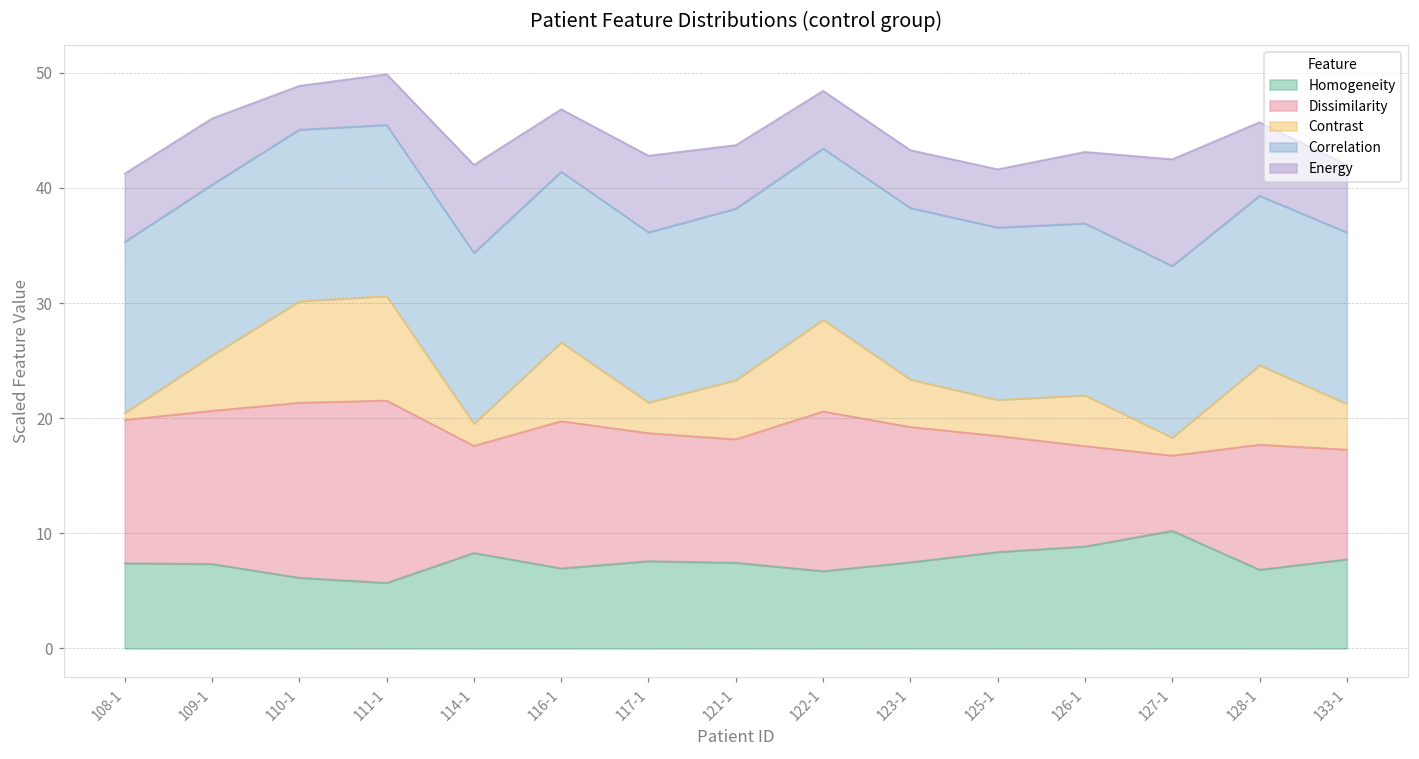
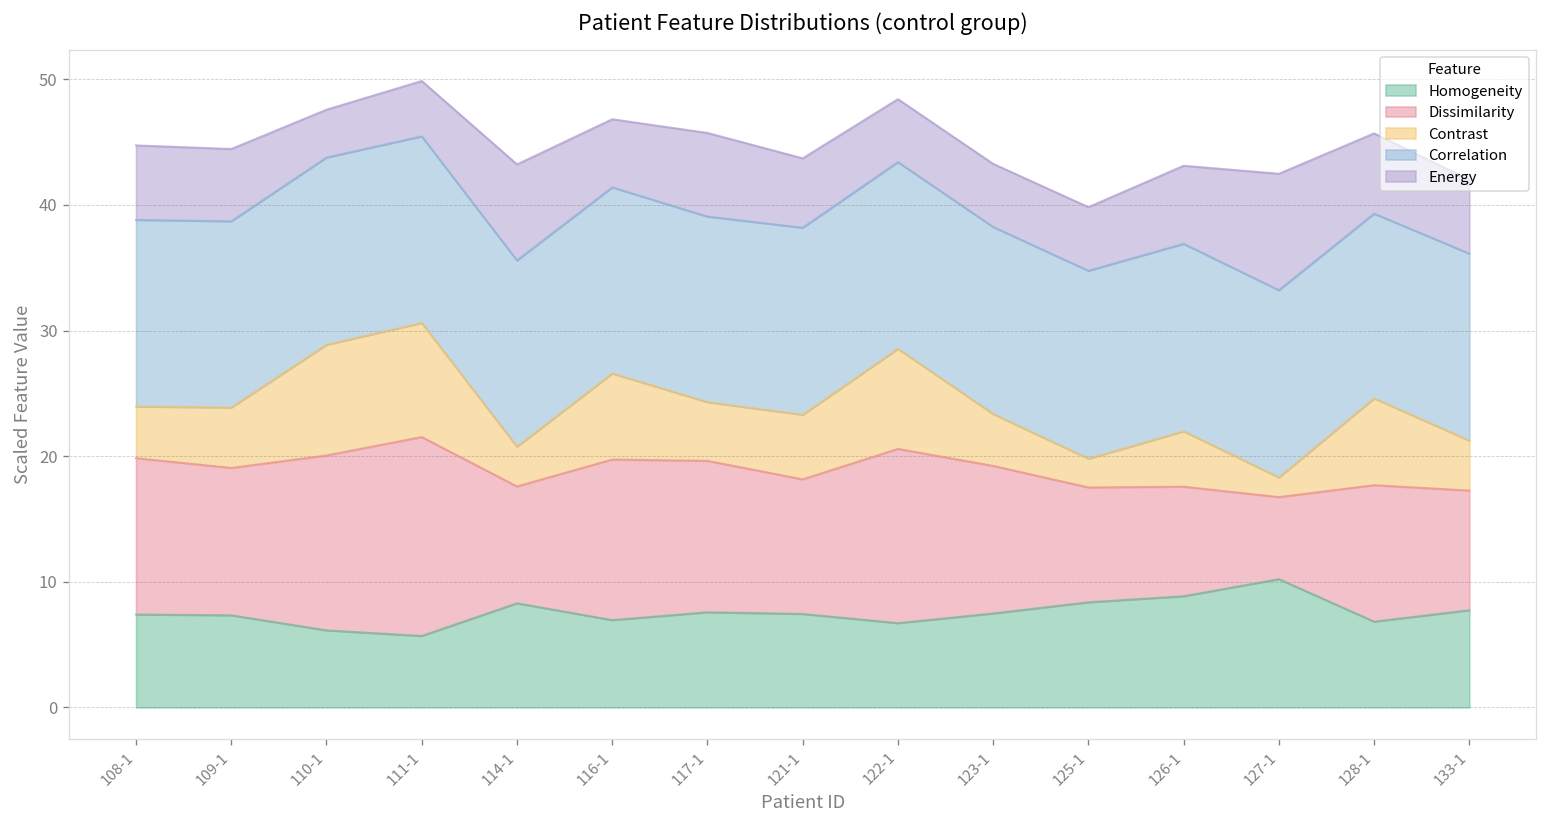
  {
    "Dissimilarity": {
      "108-1": 12.4,
-     "109-1": 13.3,
-     "110-1": 15.2,
+     "109-1": 11.7,
+     "110-1": 13.9,
      "111-1": 15.8,
      "114-1": 9.3,
      "116-1": 12.8,
-     "117-1": 11.1,
+     "117-1": 12.1,
      "121-1": 10.7,
      "122-1": 13.9,
      "123-1": 11.7,
-     "125-1": 10.1,
+     "125-1": 9.1,
      "126-1": 8.7,
      "127-1": 6.5,
      "128-1": 10.9,
      "133-1": 9.5
    },
    "Contrast": {
-     "108-1": 0.6,
+     "108-1": 4.1,
      "109-1": 4.8,
      "110-1": 8.8,
      "111-1": 9.1,
-     "114-1": 1.9,
+     "114-1": 3.2,
      "116-1": 6.9,
-     "117-1": 2.7,
+     "117-1": 4.7,
      "121-1": 5.1,
      "122-1": 8.0,
      "123-1": 4.1,
-     "125-1": 3.1,
+     "125-1": 2.3,
      "126-1": 4.4,
      "127-1": 1.6,
      "128-1": 6.9,
      "133-1": 4.0
    }
  }
